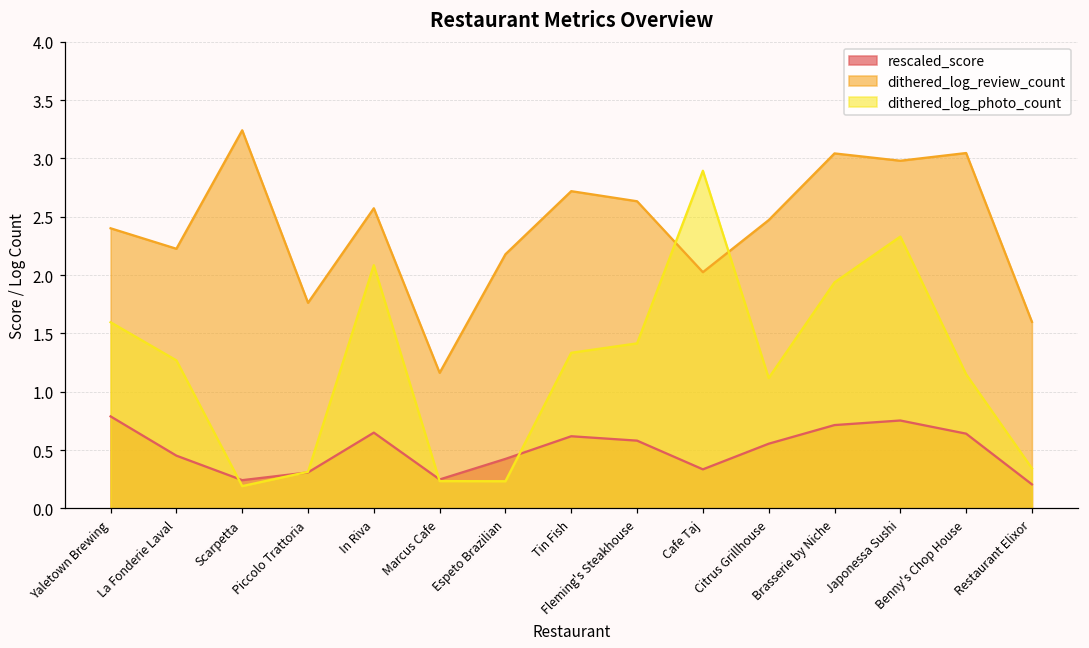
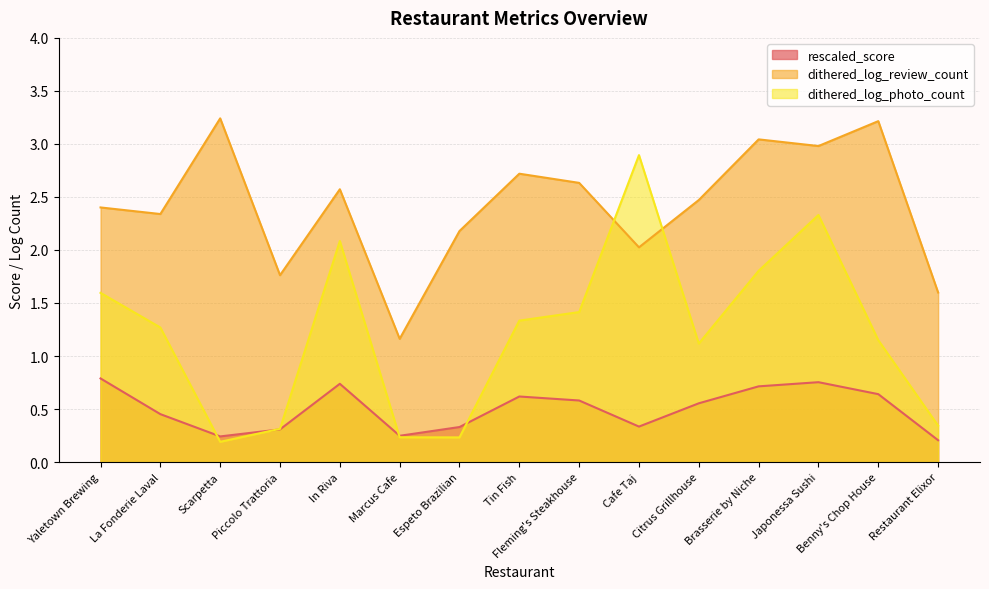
  {
    "rescaled_score": {
      "Yaletown Brewing": 0.79,
      "La Fonderie Laval": 0.45,
      "Scarpetta": 0.24,
-     "In Riva": 0.65,
-     "Espeto Brazilian": 0.42,
+     "In Riva": 0.74,
+     "Espeto Brazilian": 0.33,
      "Tin Fish": 0.62,
      "Fleming's Steakhouse": 0.58,
      "Cafe Taj": 0.33,
      "Citrus Grillhouse": 0.55,
      "Brasserie by Niche": 0.71,
      "Japonessa Sushi": 0.75,
      "Benny's Chop House": 0.64,
      "Restaurant Elixor": 0.21
    },
    "dithered_log_review_count": {
      "Yaletown Brewing": 2.40,
-     "La Fonderie Laval": 2.23,
+     "La Fonderie Laval": 2.34,
      "Scarpetta": 3.24,
      "Piccolo Trattoria": 1.76,
      "In Riva": 2.57,
      "Marcus Cafe": 1.16,
      "Espeto Brazilian": 2.18,
      "Tin Fish": 2.72,
      "Fleming's Steakhouse": 2.63,
      "Cafe Taj": 2.02,
      "Citrus Grillhouse": 2.47,
      "Brasserie by Niche": 3.04,
      "Japonessa Sushi": 2.98,
-     "Benny's Chop House": 3.05,
+     "Benny's Chop House": 3.21,
      "Restaurant Elixor": 1.60
    },
    "dithered_log_photo_count": {
      "Yaletown Brewing": 1.60,
      "La Fonderie Laval": 1.27,
      "Scarpetta": 0.19,
      "In Riva": 2.08,
      "Espeto Brazilian": 0.23,
      "Tin Fish": 1.33,
      "Fleming's Steakhouse": 1.41,
      "Cafe Taj": 2.89,
      "Citrus Grillhouse": 1.12,
-     "Brasserie by Niche": 1.94,
+     "Brasserie by Niche": 1.80,
      "Japonessa Sushi": 2.33,
      "Benny's Chop House": 1.15,
      "Restaurant Elixor": 0.34
    }
  }
